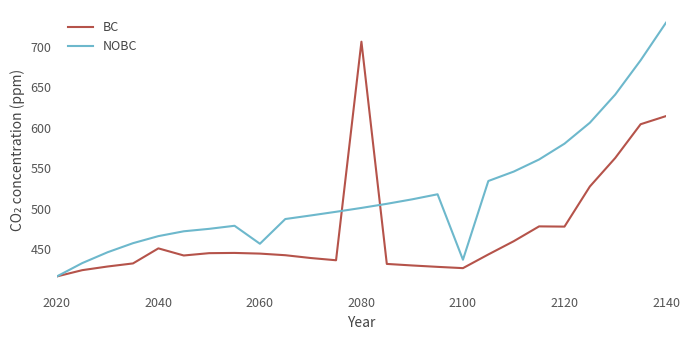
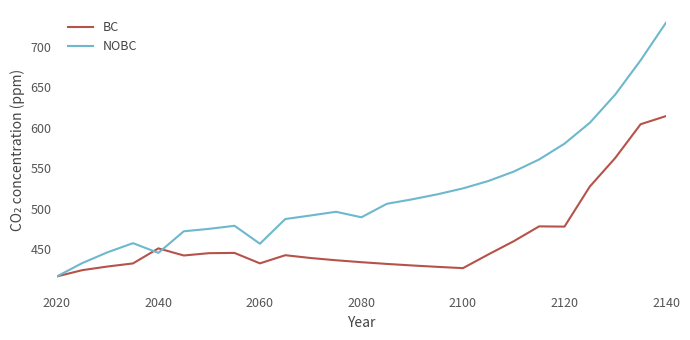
  {
    "BC": {
      "2040": 450,
-     "2060": 440,
-     "2080": 710,
+     "2060": 430,
+     "2080": 430,
      "2100": 430,
      "2120": 480,
      "2140": 610
    },
    "NOBC": {
-     "2040": 470,
+     "2040": 450,
      "2060": 460,
-     "2080": 500,
-     "2100": 440,
+     "2080": 490,
+     "2100": 520,
      "2120": 580,
      "2140": 730
    }
  }
